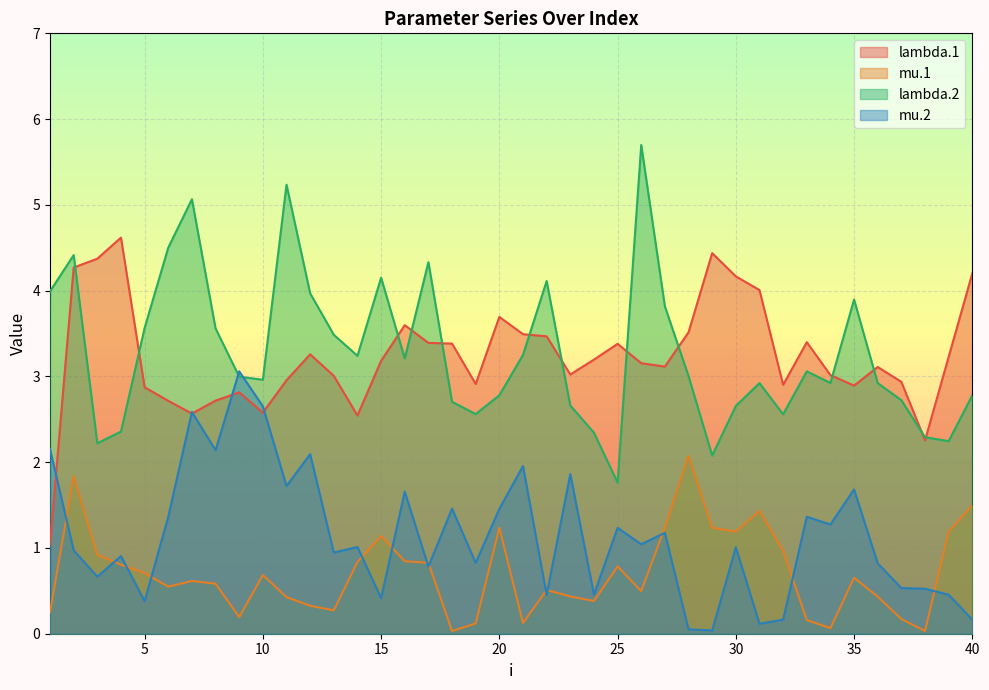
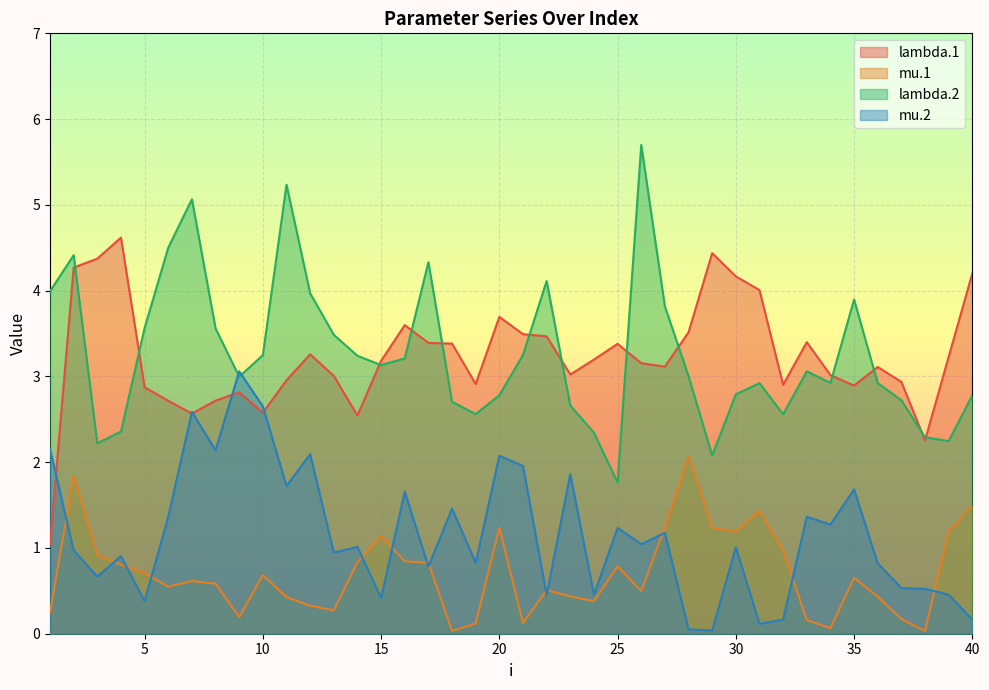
  {
    "lambda.2": {
      "5": 3.6,
-     "10": 3.0,
-     "15": 4.2,
+     "10": 3.2,
+     "15": 3.1,
      "20": 2.8,
      "25": 1.8,
-     "30": 2.7,
+     "30": 2.8,
      "35": 3.9,
      "40": 2.8
    },
    "mu.2": {
      "5": 0.4,
      "10": 2.7,
      "15": 0.4,
-     "20": 1.5,
+     "20": 2.1,
      "25": 1.2,
      "30": 1.0,
      "35": 1.7,
      "40": 0.2
    }
  }
